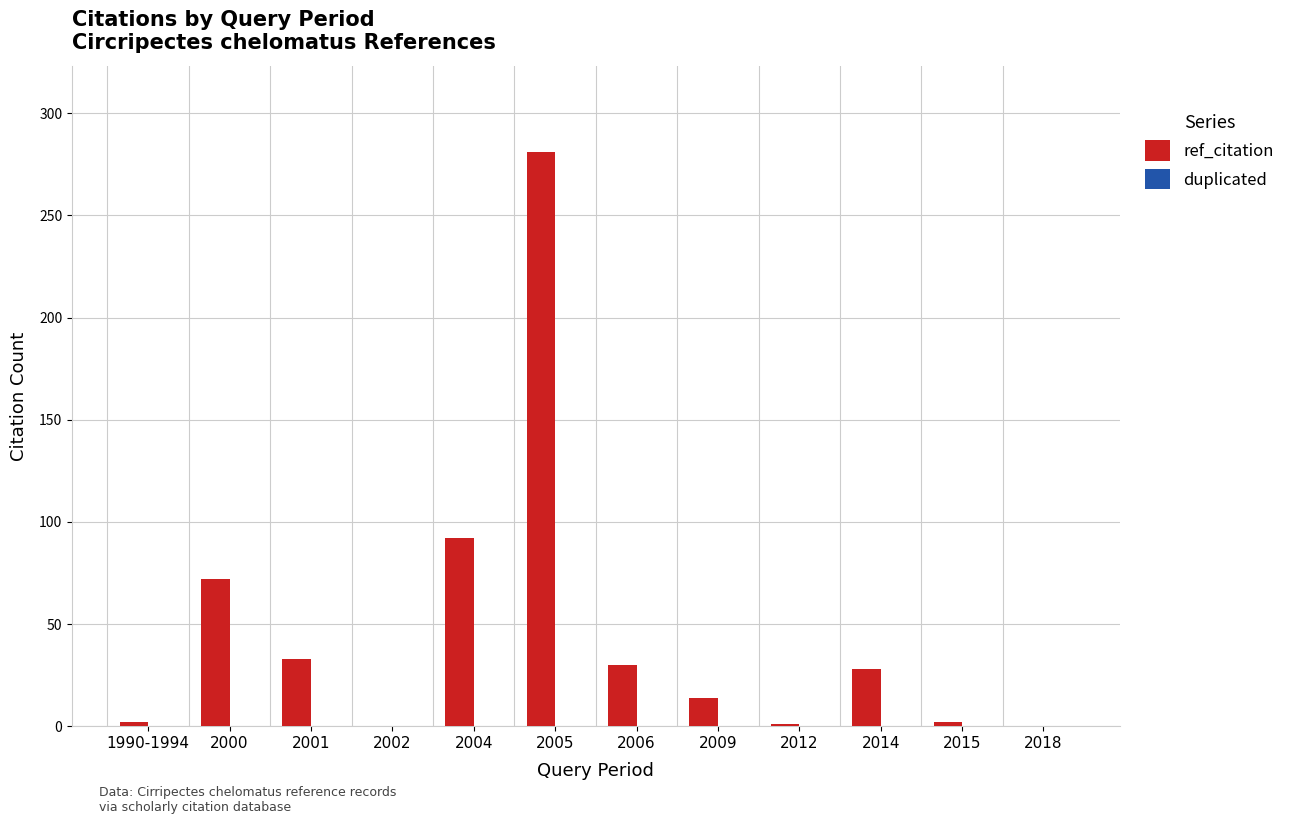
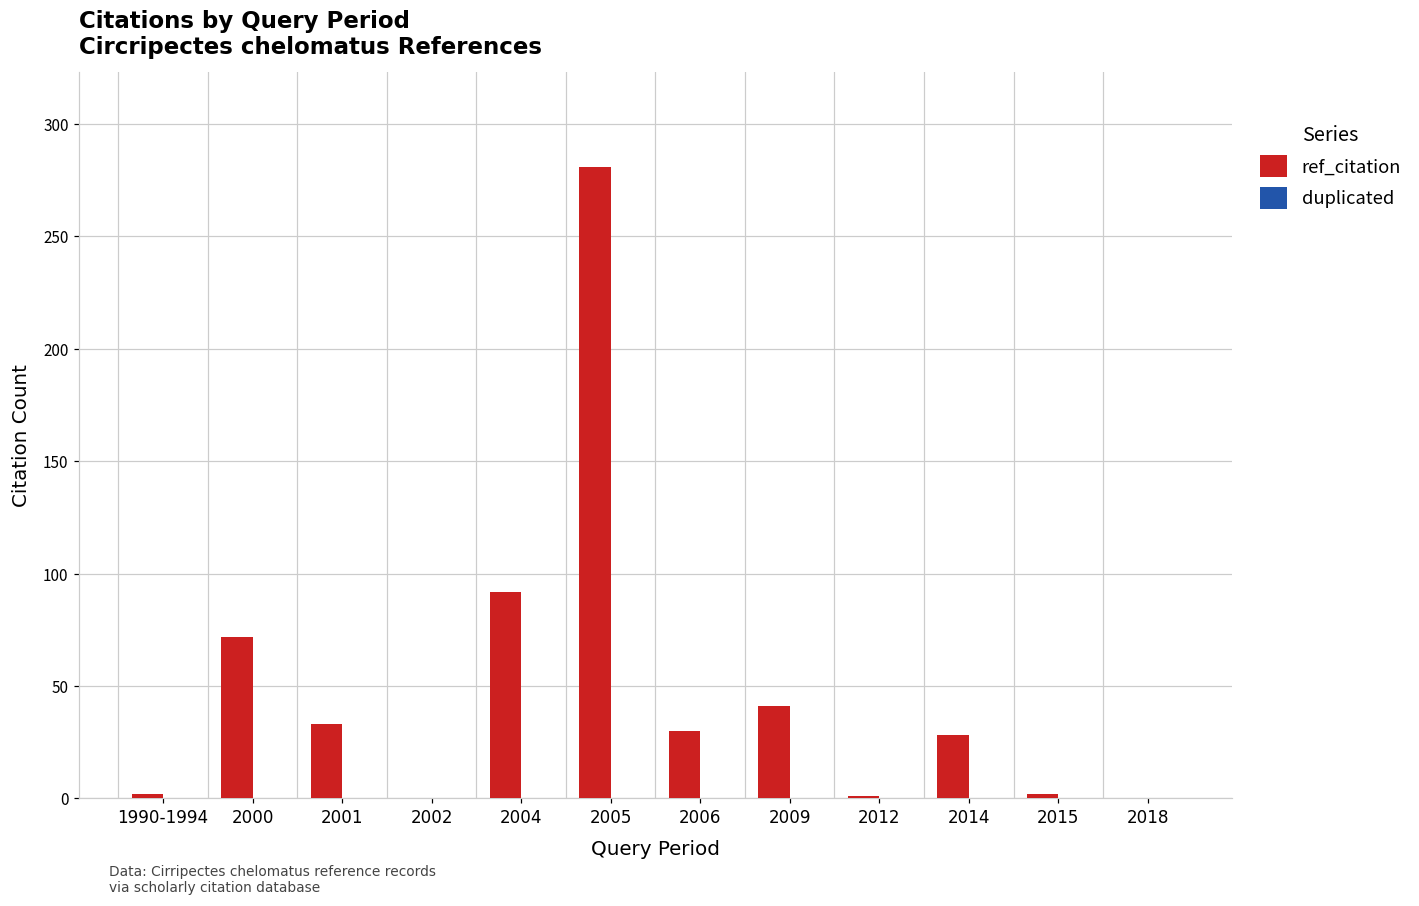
  {
    "ref_citation": {
      "1990-1994": 2,
      "2000": 72,
      "2001": 33,
      "2002": 0,
      "2004": 92,
      "2005": 281,
      "2006": 30,
-     "2009": 14,
+     "2009": 41,
      "2014": 28,
      "2015": 2,
      "2018": 0
    },
    "duplicated": {
      "1990-1994": 0,
      "2000": 0,
      "2001": 0,
      "2002": 0,
      "2004": 0,
      "2005": 0,
      "2006": 0,
      "2009": 0,
      "2012": 0,
      "2014": 0,
      "2015": 0,
      "2018": 0
    }
  }
